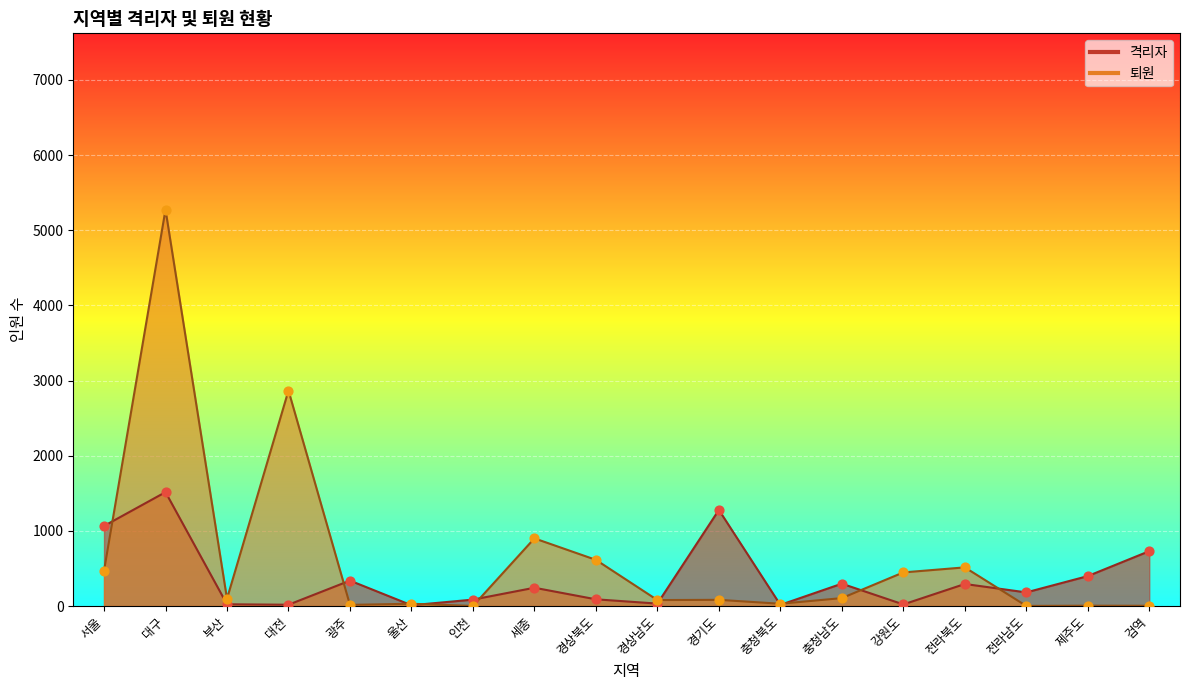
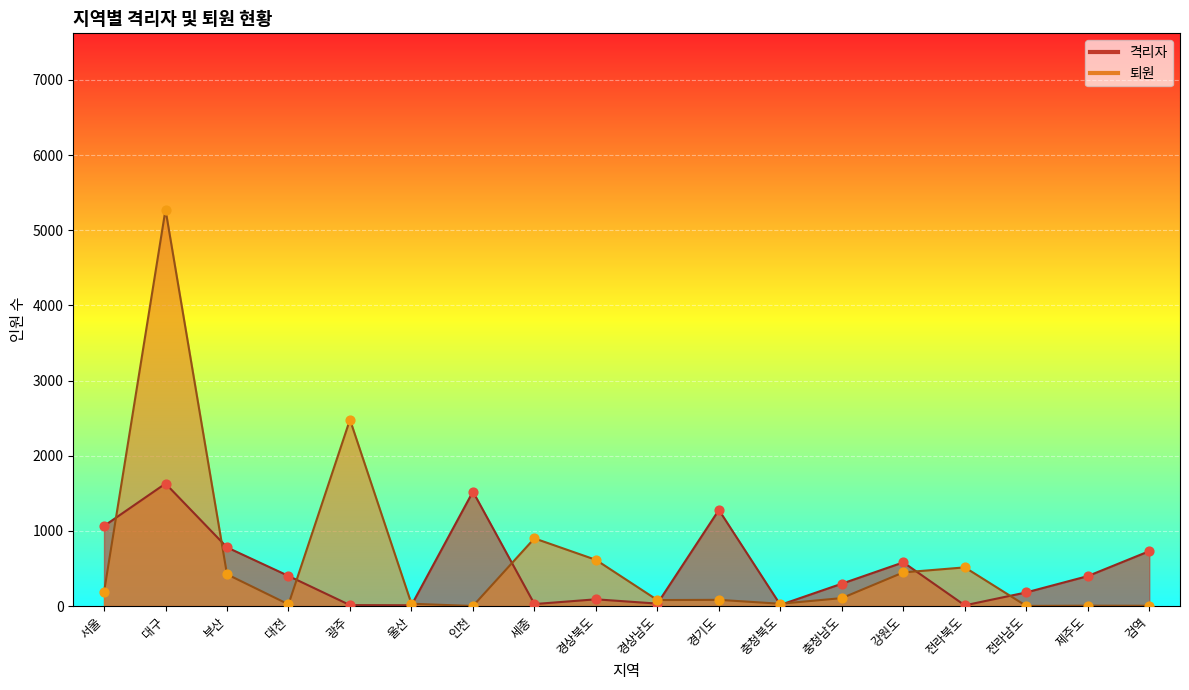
  {
    "격리자": {
      "서울": 1100,
-     "대구": 1500,
-     "부산": 0,
-     "대전": 0,
-     "광주": 300,
-     "인천": 100,
-     "세종": 200,
+     "대구": 1600,
+     "부산": 800,
+     "대전": 400,
+     "광주": 0,
+     "인천": 1500,
+     "세종": 0,
      "경상북도": 100,
      "경상남도": 0,
      "경기도": 1300,
      "충청남도": 300,
-     "강원도": 0,
-     "전라북도": 300,
+     "강원도": 600,
+     "전라북도": 0,
      "전라남도": 200,
      "제주도": 400,
      "검역": 700
    },
    "퇴원": {
-     "서울": 500,
+     "서울": 200,
      "대구": 5300,
-     "부산": 100,
-     "대전": 2900,
-     "광주": 0,
+     "부산": 400,
+     "대전": 0,
+     "광주": 2500,
      "인천": 0,
      "세종": 900,
      "경상북도": 600,
      "경상남도": 100,
      "경기도": 100,
      "충청남도": 100,
      "강원도": 400,
      "전라북도": 500,
      "전라남도": 0,
      "제주도": 0,
      "검역": 0
    }
  }
